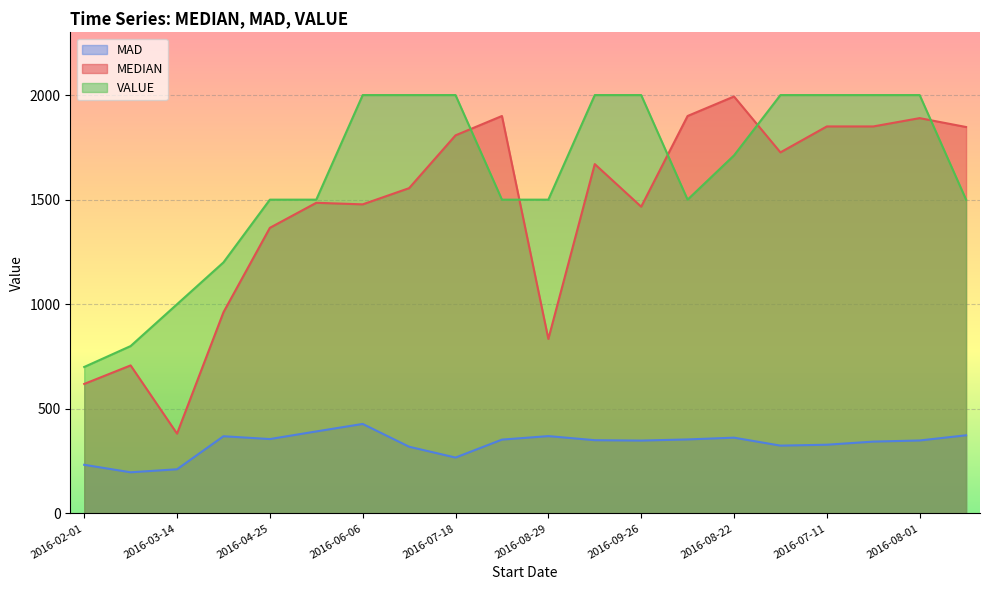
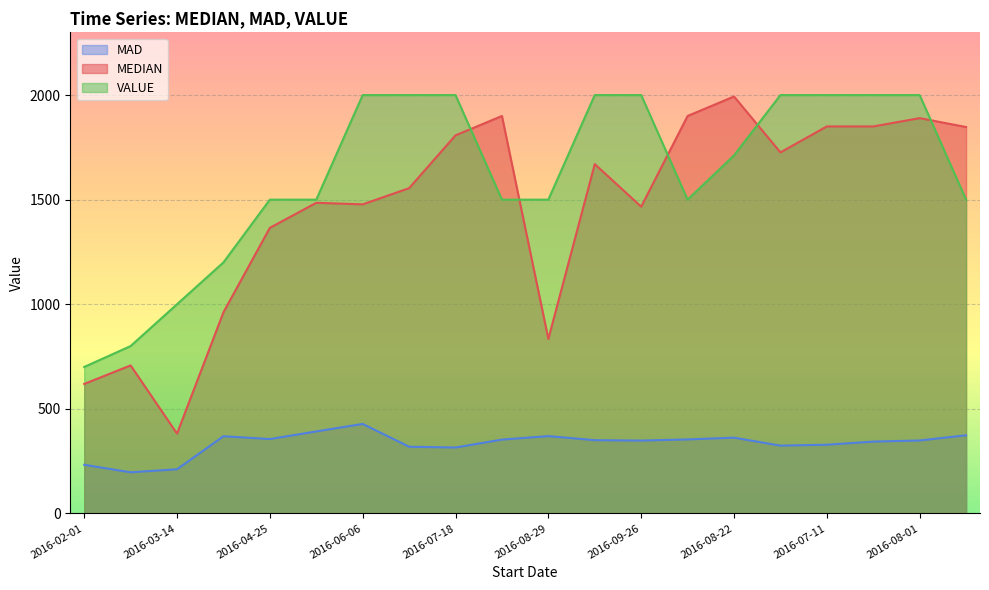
  {
    "MAD": {
      "2016-02-01": 230,
      "2016-03-14": 210,
      "2016-04-25": 360,
      "2016-06-06": 430,
-     "2016-07-18": 270,
+     "2016-07-18": 310,
      "2016-08-29": 370,
      "2016-09-26": 350,
      "2016-08-22": 360,
      "2016-07-11": 330,
      "2016-08-01": 350
    },
    "MEDIAN": {
      "2016-02-01": 620,
      "2016-03-14": 380,
      "2016-04-25": 1370,
      "2016-06-06": 1480,
      "2016-07-18": 1810,
      "2016-08-29": 830,
      "2016-09-26": 1470,
      "2016-08-22": 1990,
      "2016-07-11": 1850,
      "2016-08-01": 1890
    },
    "VALUE": {
      "2016-02-01": 700,
      "2016-03-14": 1000,
      "2016-04-25": 1500,
      "2016-06-06": 2000,
      "2016-07-18": 2000,
      "2016-08-29": 1500,
      "2016-09-26": 2000,
      "2016-08-22": 1710,
      "2016-07-11": 2000,
      "2016-08-01": 2000
    }
  }
